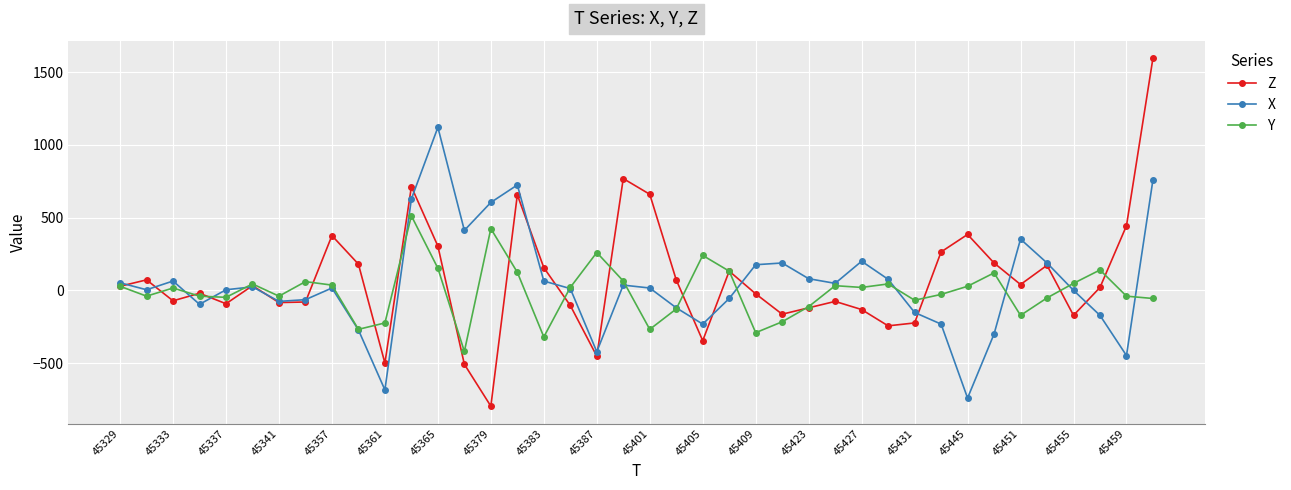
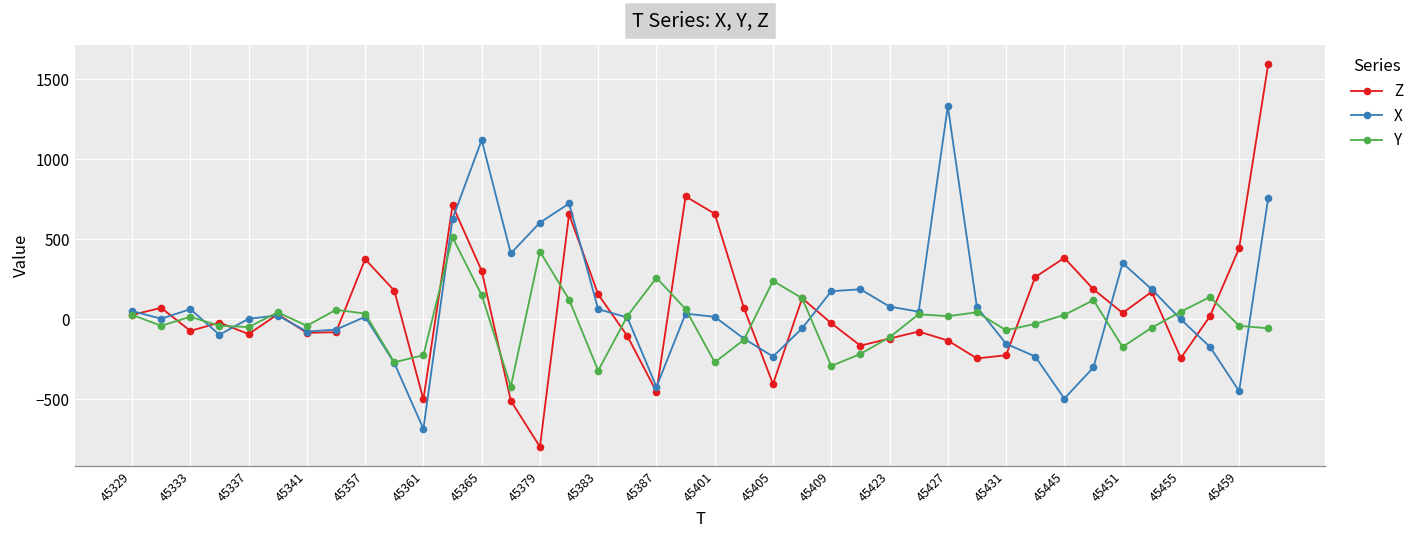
  {
    "Z": {
      "45333": -70,
      "45337": -90,
      "45357": 380,
      "45361": -500,
      "45365": 300,
      "45379": -800,
      "45383": 160,
      "45387": -450,
      "45401": 660,
-     "45405": -350,
+     "45405": -400,
      "45409": -20,
      "45427": -130,
      "45431": -220,
      "45445": 380,
      "45451": 40,
-     "45455": -170,
+     "45455": -240,
      "45459": 440
    },
    "X": {
      "45329": 50,
      "45333": 60,
      "45337": 0,
      "45357": 20,
      "45361": -680,
      "45365": 1120,
      "45379": 600,
      "45383": 60,
      "45387": -420,
      "45401": 20,
      "45405": -230,
      "45409": 180,
      "45423": 80,
-     "45427": 200,
+     "45427": 1330,
      "45431": -150,
-     "45445": -740,
+     "45445": -500,
      "45451": 350,
      "45455": 0,
      "45459": -450
    },
    "Y": {
      "45333": 20,
      "45337": -50,
      "45341": -40,
      "45357": 40,
      "45361": -220,
      "45365": 150,
      "45379": 420,
      "45383": -320,
      "45387": 260,
      "45401": -270,
      "45405": 240,
      "45409": -290,
      "45427": 20,
      "45431": -70,
      "45445": 30,
      "45451": -170,
      "45455": 50,
      "45459": -40
    }
  }
